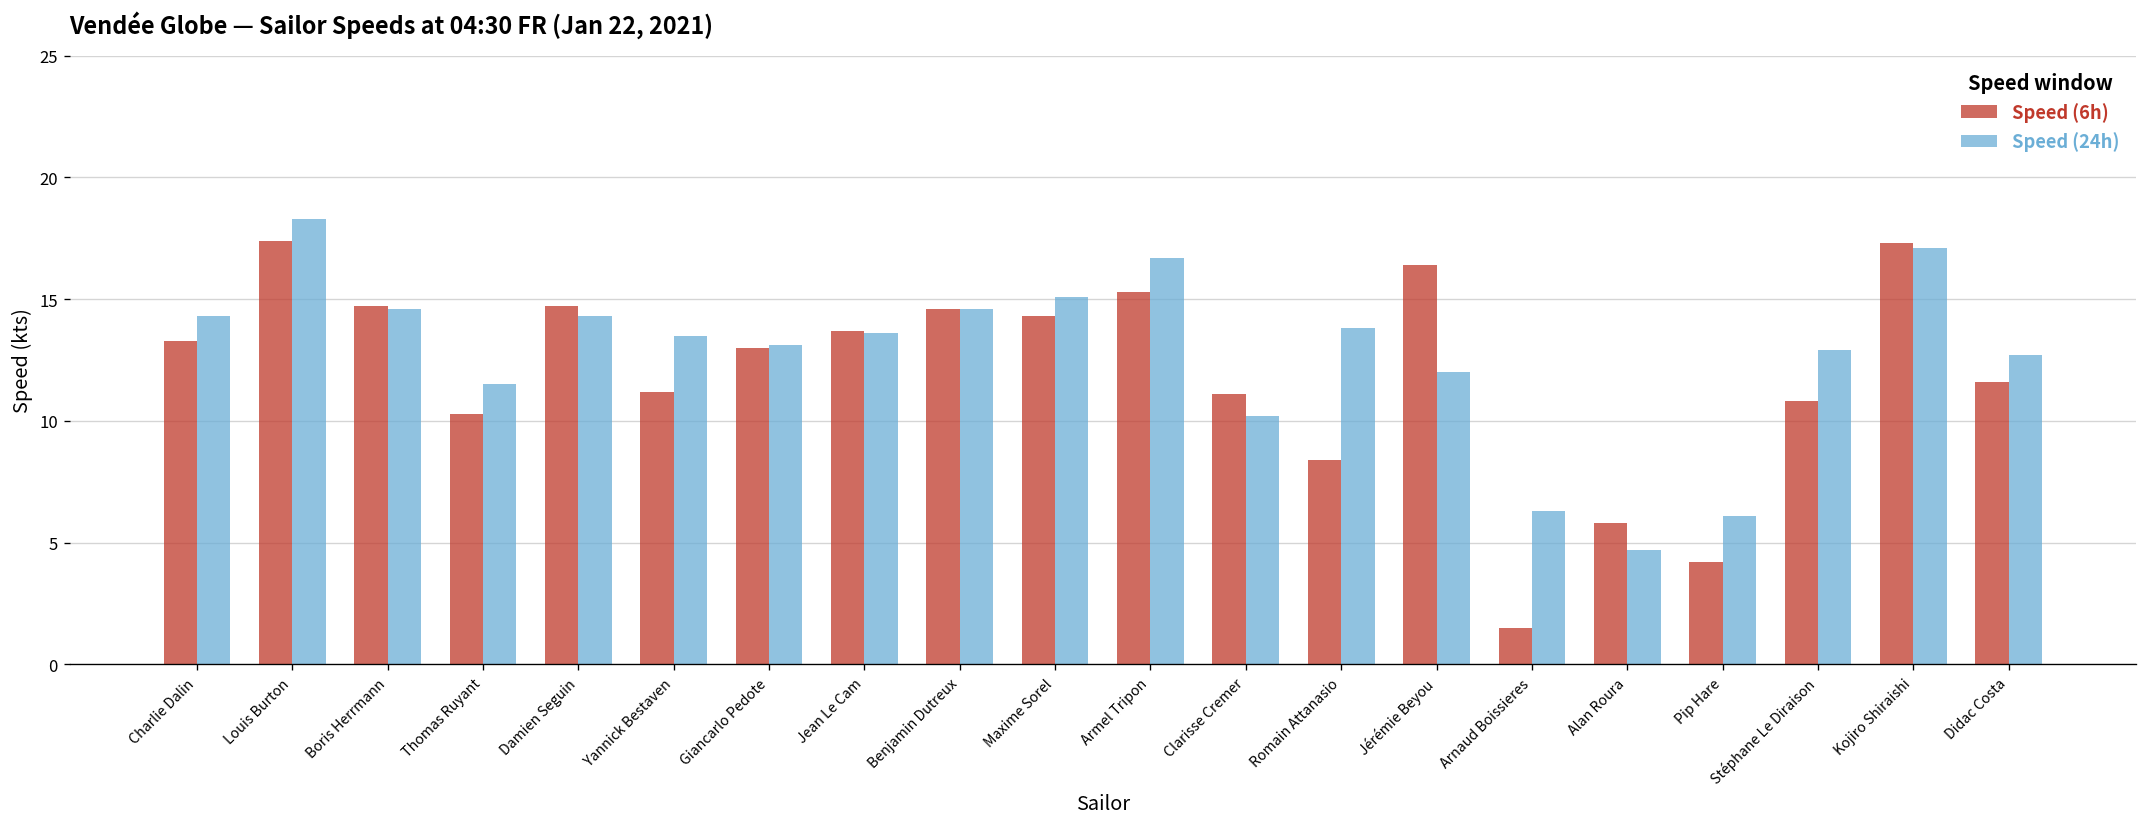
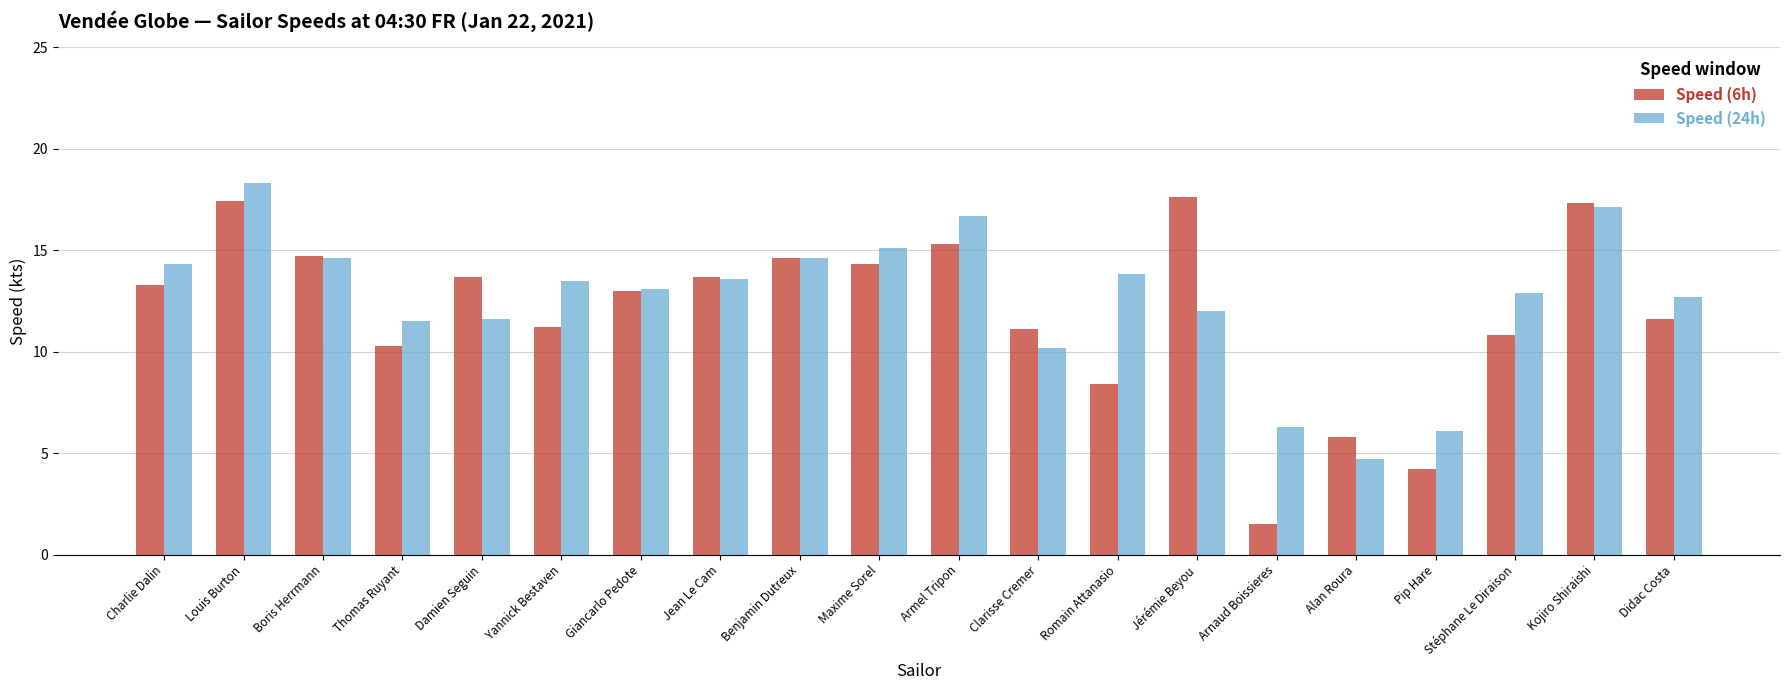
  {
    "Speed (6h)": {
      "Charlie Dalin": 13.3,
      "Louis Burton": 17.4,
      "Boris Herrmann": 14.7,
      "Thomas Ruyant": 10.3,
-     "Damien Seguin": 14.7,
+     "Damien Seguin": 13.7,
      "Yannick Bestaven": 11.2,
      "Giancarlo Pedote": 13.0,
      "Jean Le Cam": 13.7,
      "Benjamin Dutreux": 14.6,
      "Maxime Sorel": 14.3,
      "Armel Tripon": 15.3,
      "Clarisse Cremer": 11.1,
      "Romain Attanasio": 8.4,
-     "Jérémie Beyou": 16.4,
+     "Jérémie Beyou": 17.6,
      "Arnaud Boissieres": 1.5,
      "Alan Roura": 5.8,
      "Pip Hare": 4.2,
      "Stéphane Le Diraison": 10.8,
      "Kojiro Shiraishi": 17.3,
      "Didac Costa": 11.6
    },
    "Speed (24h)": {
      "Charlie Dalin": 14.3,
      "Louis Burton": 18.3,
      "Boris Herrmann": 14.6,
      "Thomas Ruyant": 11.5,
-     "Damien Seguin": 14.3,
+     "Damien Seguin": 11.6,
      "Yannick Bestaven": 13.5,
      "Giancarlo Pedote": 13.1,
      "Jean Le Cam": 13.6,
      "Benjamin Dutreux": 14.6,
      "Maxime Sorel": 15.1,
      "Armel Tripon": 16.7,
      "Clarisse Cremer": 10.2,
      "Romain Attanasio": 13.8,
      "Jérémie Beyou": 12.0,
      "Arnaud Boissieres": 6.3,
      "Alan Roura": 4.7,
      "Pip Hare": 6.1,
      "Stéphane Le Diraison": 12.9,
      "Kojiro Shiraishi": 17.1,
      "Didac Costa": 12.7
    }
  }
